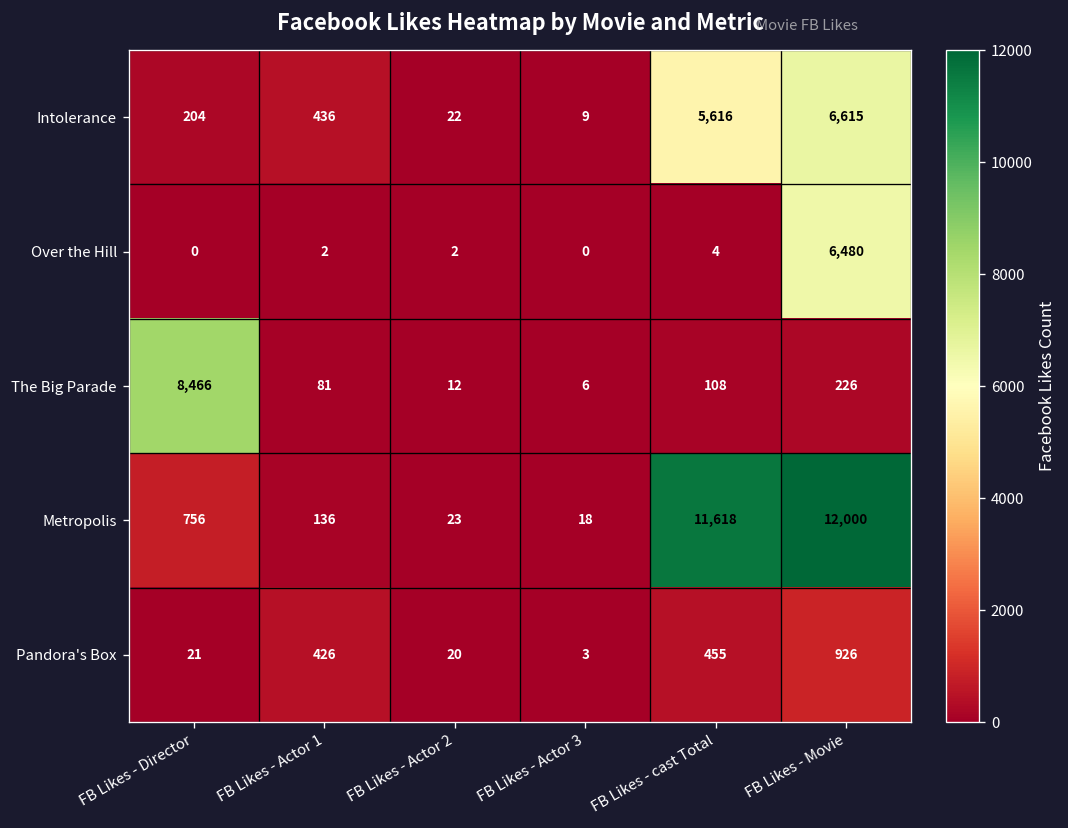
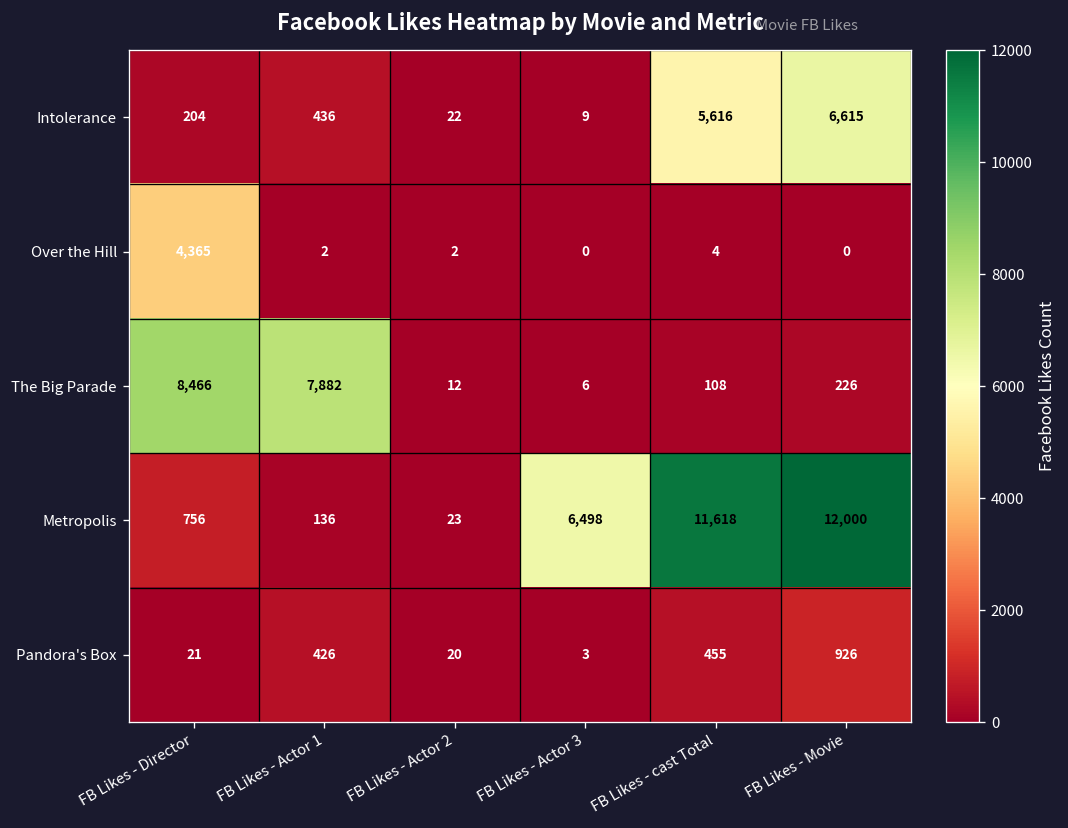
  {
    "Intolerance": {
      "FB Likes - Director": "204",
      "FB Likes - Actor 1": "436",
      "FB Likes - Actor 2": "22",
      "FB Likes - Actor 3": "9",
      "FB Likes - cast Total": "5,616",
      "FB Likes - Movie": "6,615"
    },
    "Over the Hill": {
-     "FB Likes - Director": "0",
+     "FB Likes - Director": "4,365",
      "FB Likes - Actor 1": "2",
      "FB Likes - Actor 2": "2",
      "FB Likes - Actor 3": "0",
      "FB Likes - cast Total": "4",
-     "FB Likes - Movie": "6,480"
+     "FB Likes - Movie": "0"
    },
    "The Big Parade": {
      "FB Likes - Director": "8,466",
-     "FB Likes - Actor 1": "81",
+     "FB Likes - Actor 1": "7,882",
      "FB Likes - Actor 2": "12",
      "FB Likes - Actor 3": "6",
      "FB Likes - cast Total": "108",
      "FB Likes - Movie": "226"
    },
    "Metropolis": {
      "FB Likes - Director": "756",
      "FB Likes - Actor 1": "136",
      "FB Likes - Actor 2": "23",
-     "FB Likes - Actor 3": "18",
+     "FB Likes - Actor 3": "6,498",
      "FB Likes - cast Total": "11,618",
      "FB Likes - Movie": "12,000"
    },
    "Pandora's Box": {
      "FB Likes - Director": "21",
      "FB Likes - Actor 1": "426",
      "FB Likes - Actor 2": "20",
      "FB Likes - Actor 3": "3",
      "FB Likes - cast Total": "455",
      "FB Likes - Movie": "926"
    }
  }
